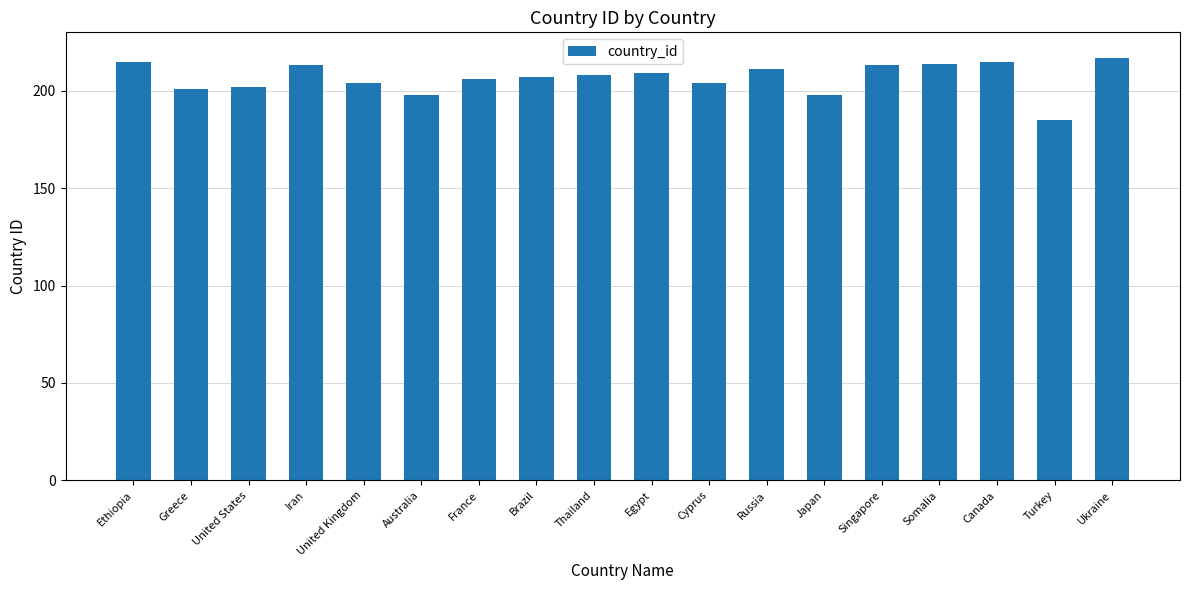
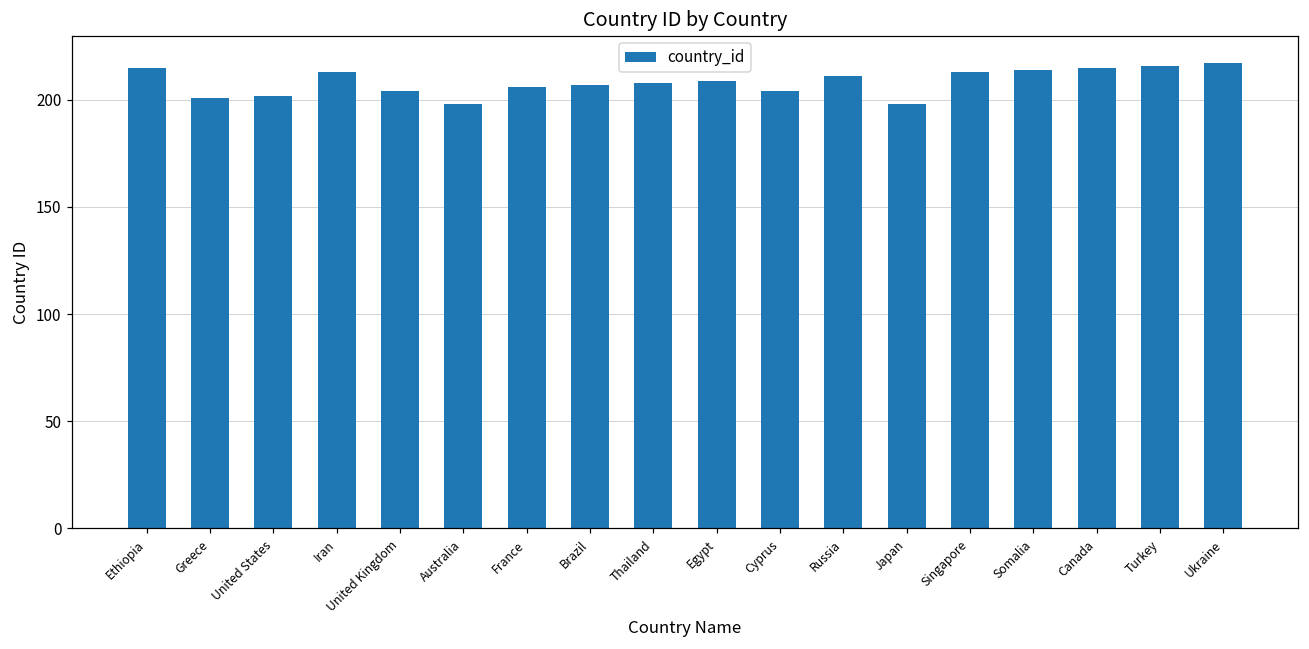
  {
    "Ethiopia": 215,
    "Greece": 201,
    "United States": 202,
    "Iran": 213,
    "United Kingdom": 204,
    "Australia": 198,
    "France": 206,
    "Brazil": 207,
    "Thailand": 208,
    "Egypt": 209,
    "Cyprus": 204,
    "Russia": 211,
    "Japan": 198,
    "Singapore": 213,
    "Somalia": 214,
    "Canada": 215,
-   "Turkey": 185,
+   "Turkey": 216,
    "Ukraine": 217
  }
